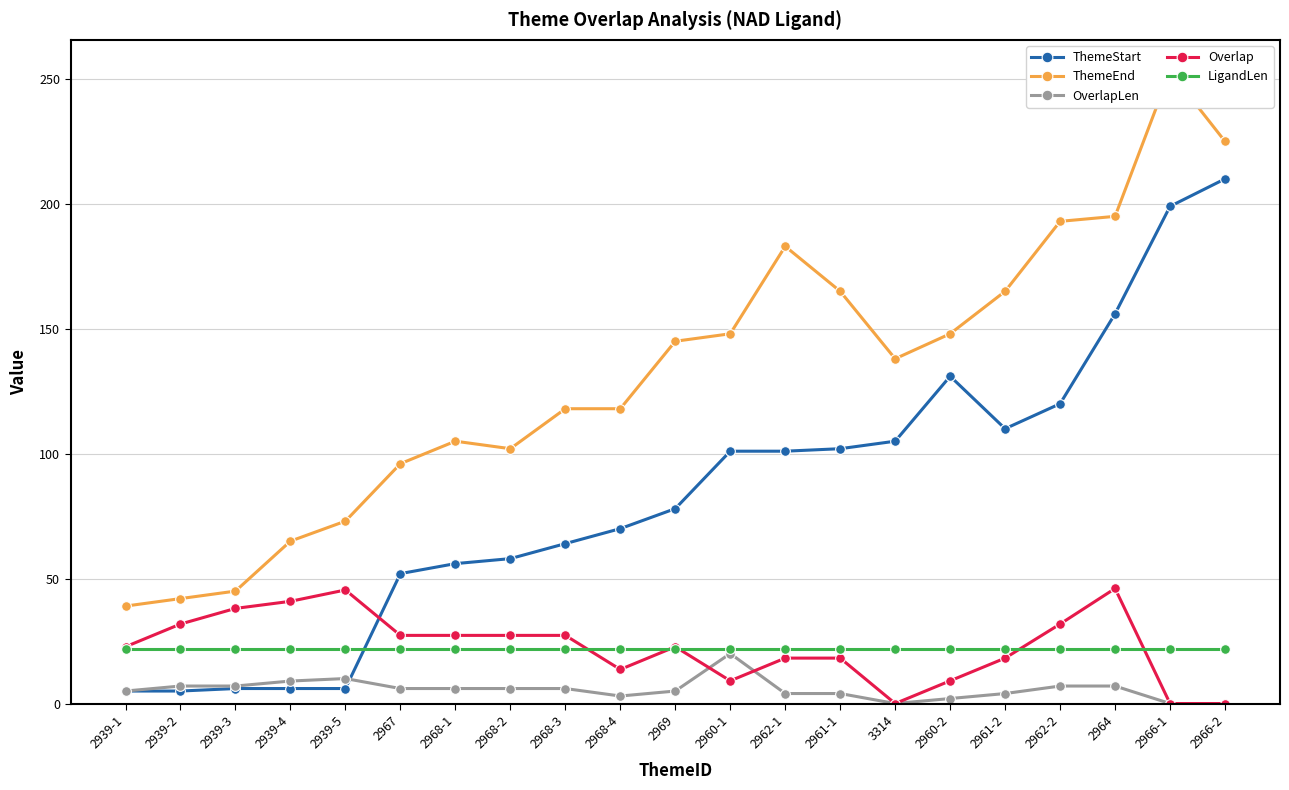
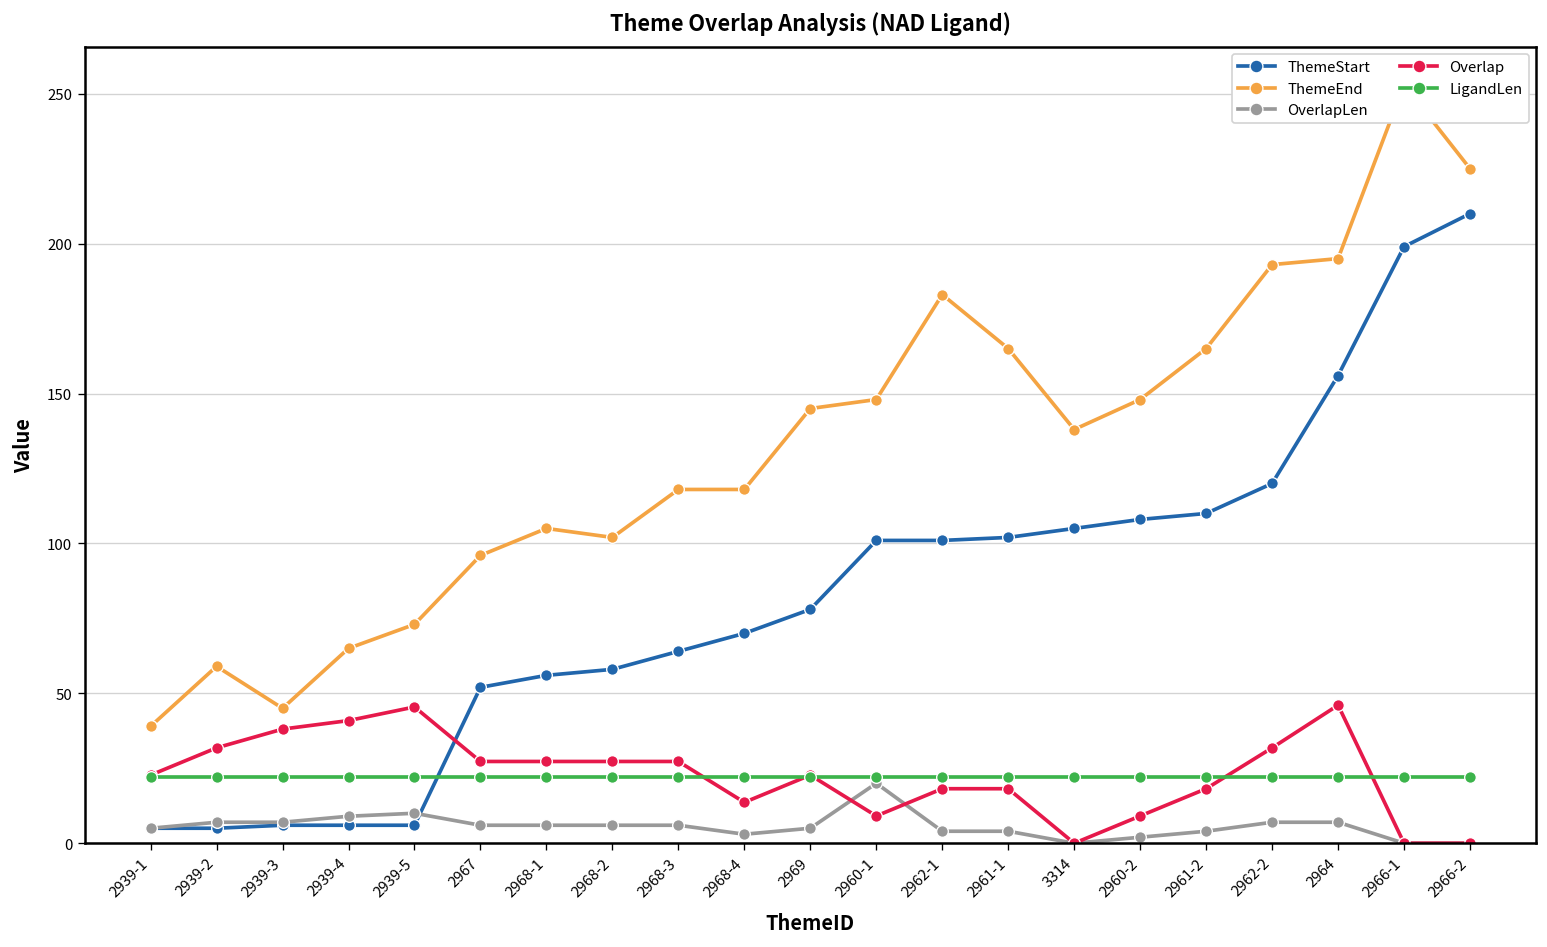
  {
    "ThemeStart": {
      "2939-2": 5,
      "2939-4": 6,
      "2939-5": 6,
      "2967": 52,
      "2968-1": 56,
      "2968-2": 58,
      "2968-3": 64,
      "2968-4": 70,
      "2969": 78,
      "2960-1": 101,
      "2962-1": 101,
      "2961-1": 102,
      "3314": 105,
-     "2960-2": 131,
+     "2960-2": 108,
      "2961-2": 110,
      "2962-2": 120,
      "2964": 156,
      "2966-1": 199,
      "2966-2": 210
    },
    "ThemeEnd": {
      "2939-1": 39,
-     "2939-2": 42,
+     "2939-2": 59,
      "2939-3": 45,
      "2939-4": 65,
      "2939-5": 73,
      "2967": 96,
      "2968-1": 105,
      "2968-2": 102,
      "2968-3": 118,
      "2968-4": 118,
      "2969": 145,
      "2960-1": 148,
      "2962-1": 183,
      "2961-1": 165,
      "3314": 138,
      "2960-2": 148,
      "2961-2": 165,
      "2962-2": 193,
      "2964": 195,
      "2966-2": 225
    },
    "OverlapLen": {
      "2939-2": 7,
      "2939-4": 9,
      "2939-5": 10,
      "2967": 6,
      "2968-1": 6,
      "2968-2": 6,
      "2968-3": 6,
      "2968-4": 3,
      "2969": 5,
      "2960-1": 20,
      "2962-1": 4,
      "2961-1": 4,
      "2960-2": 2,
      "2961-2": 4,
      "2962-2": 7,
      "2964": 7
    },
    "Overlap": {
      "2939-2": 32,
      "2939-3": 38,
      "2939-4": 41,
      "2939-5": 45,
      "2967": 27,
      "2968-1": 27,
      "2968-2": 27,
      "2968-3": 27,
      "2968-4": 14,
      "2960-1": 9,
      "2962-1": 18,
      "2961-1": 18,
      "2960-2": 9,
      "2961-2": 18,
      "2962-2": 32,
      "2964": 46
    },
    "LigandLen": {
      "2939-2": 22,
      "2939-3": 22,
      "2939-4": 22,
      "2939-5": 22,
      "2967": 22,
      "2968-1": 22,
      "2968-2": 22,
      "2968-3": 22,
      "2968-4": 22,
      "2960-1": 22,
      "2962-1": 22,
      "2961-1": 22,
      "3314": 22,
      "2960-2": 22,
      "2961-2": 22,
      "2962-2": 22,
      "2964": 22,
      "2966-1": 22,
      "2966-2": 22
    }
  }
